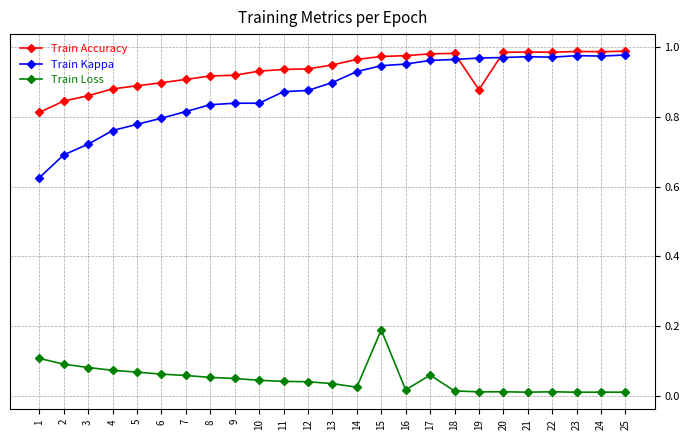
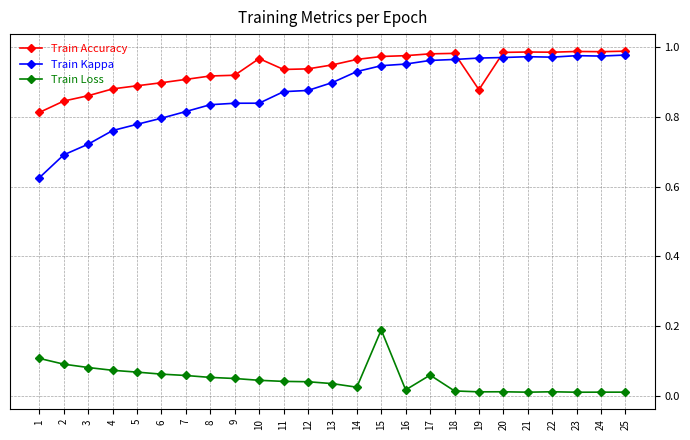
  {
    "Train Accuracy": {
      "1": 0.81,
      "2": 0.85,
      "3": 0.86,
      "4": 0.88,
      "5": 0.89,
      "6": 0.90,
      "7": 0.91,
      "8": 0.92,
      "9": 0.92,
-     "10": 0.93,
+     "10": 0.97,
      "11": 0.94,
      "12": 0.94,
      "13": 0.95,
      "14": 0.97,
      "15": 0.97,
      "16": 0.98,
      "17": 0.98,
      "18": 0.98,
      "19": 0.88,
      "20": 0.99,
      "21": 0.99,
      "22": 0.99,
      "23": 0.99,
      "24": 0.99,
      "25": 0.99
    },
    "Train Kappa": {
      "1": 0.63,
      "2": 0.69,
      "3": 0.72,
      "4": 0.76,
      "5": 0.78,
      "6": 0.80,
      "7": 0.82,
      "8": 0.84,
      "9": 0.84,
      "10": 0.84,
      "11": 0.87,
      "12": 0.88,
      "13": 0.90,
      "14": 0.93,
      "15": 0.95,
      "16": 0.95,
      "17": 0.96,
      "18": 0.97,
      "19": 0.97,
      "20": 0.97,
      "21": 0.97,
      "22": 0.97,
      "23": 0.98,
      "24": 0.97,
      "25": 0.98
    },
    "Train Loss": {
      "1": 0.11,
      "2": 0.09,
      "3": 0.08,
      "4": 0.07,
      "5": 0.07,
      "6": 0.06,
      "7": 0.06,
      "8": 0.05,
      "9": 0.05,
      "10": 0.04,
      "11": 0.04,
      "12": 0.04,
      "13": 0.04,
      "14": 0.02,
      "15": 0.19,
      "16": 0.02,
      "17": 0.06,
      "18": 0.01,
      "19": 0.01,
      "20": 0.01,
      "21": 0.01,
      "22": 0.01,
      "23": 0.01,
      "24": 0.01,
      "25": 0.01
    }
  }
